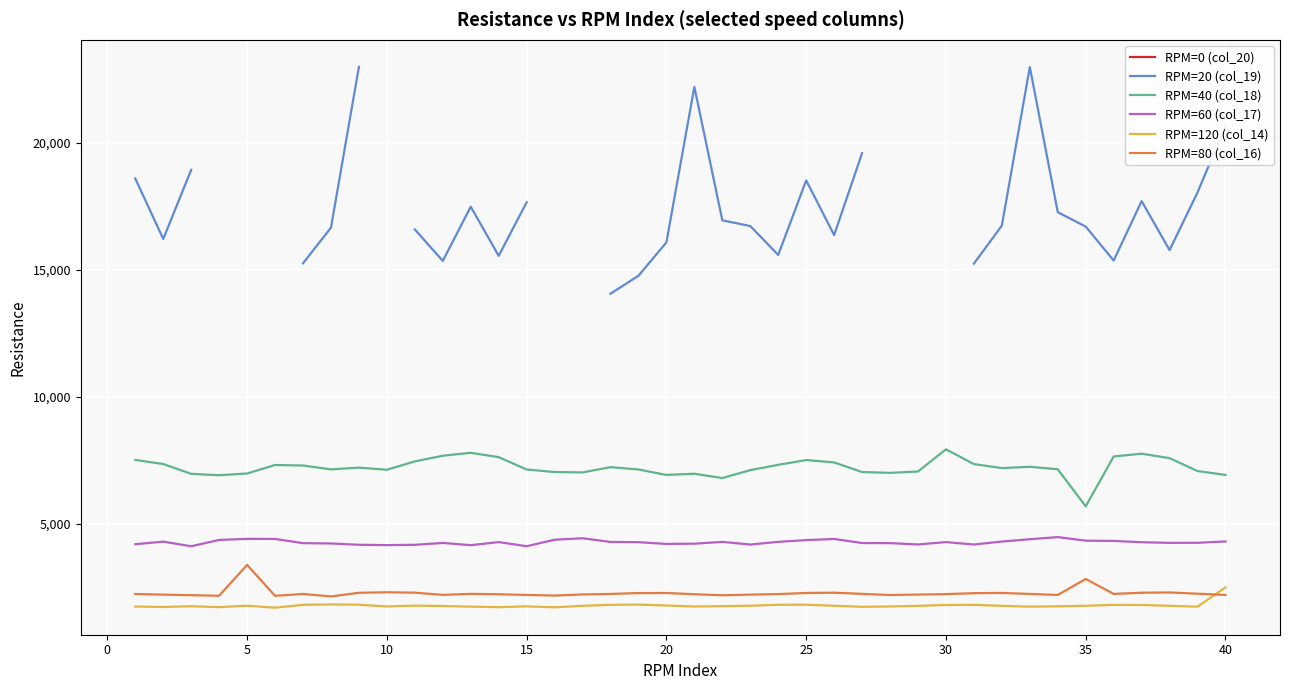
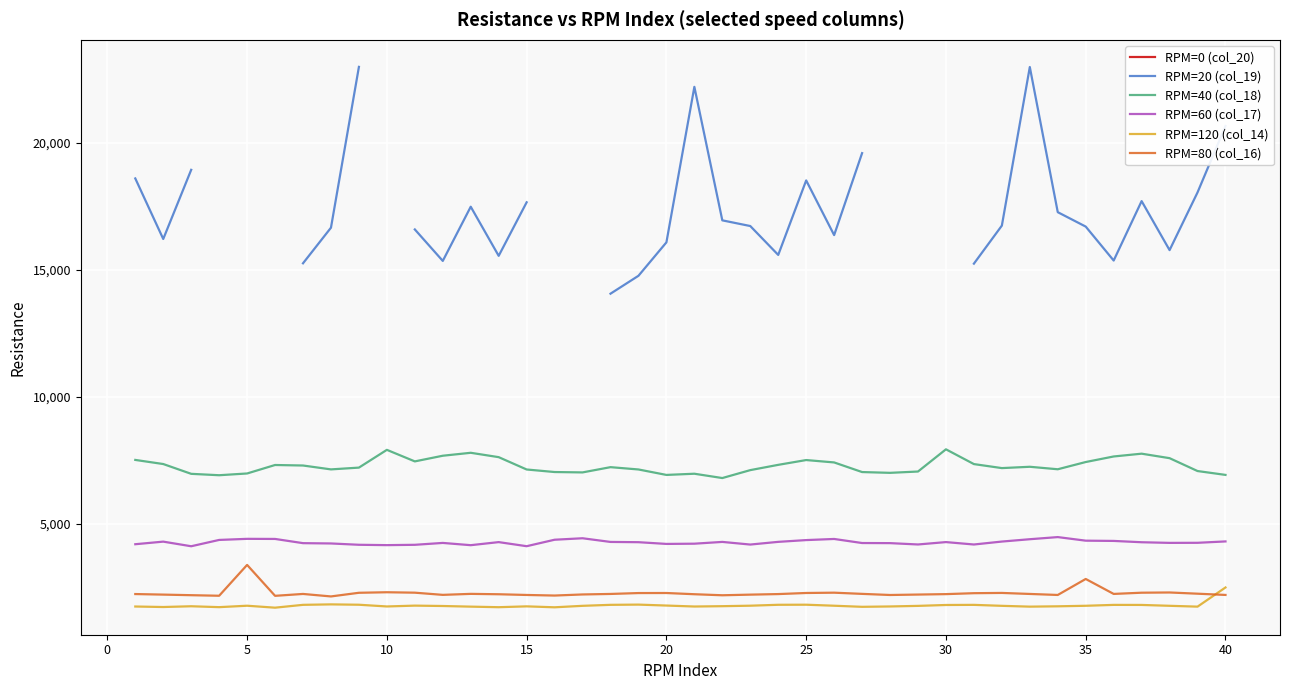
  {
    "RPM=20 (col_19)": {
      "15": "17,700",
      "20": "16,100",
      "25": "18,500",
      "35": "16,700"
    },
    "RPM=40 (col_18)": {
      "5": "7,000",
-     "10": "7,100",
+     "10": "7,900",
      "15": "7,100",
      "20": "6,900",
      "25": "7,500",
      "30": "7,900",
-     "35": "5,700",
+     "35": "7,400",
      "40": "6,900"
    },
    "RPM=60 (col_17)": {
      "5": "4,400",
      "10": "4,200",
      "15": "4,100",
      "20": "4,200",
      "25": "4,400",
      "30": "4,300",
      "35": "4,300",
      "40": "4,300"
    },
    "RPM=120 (col_14)": {
      "5": "1,800",
      "10": "1,700",
      "15": "1,700",
      "20": "1,800",
      "25": "1,800",
      "30": "1,800",
      "35": "1,800",
      "40": "2,500"
    },
    "RPM=80 (col_16)": {
      "5": "3,400",
      "10": "2,300",
      "15": "2,200",
      "20": "2,300",
      "25": "2,300",
      "30": "2,200",
      "35": "2,800",
      "40": "2,200"
    }
  }
